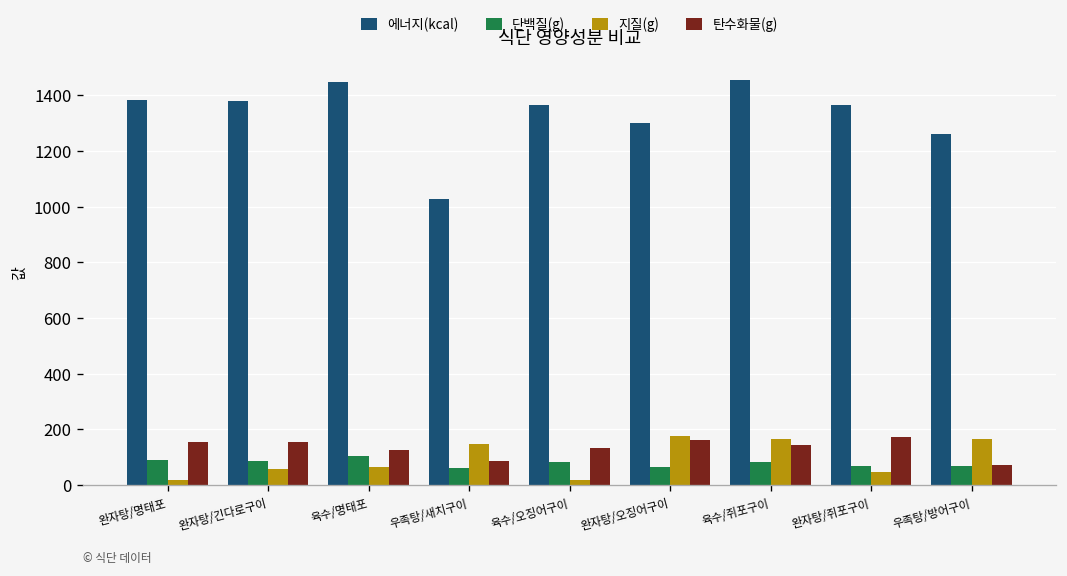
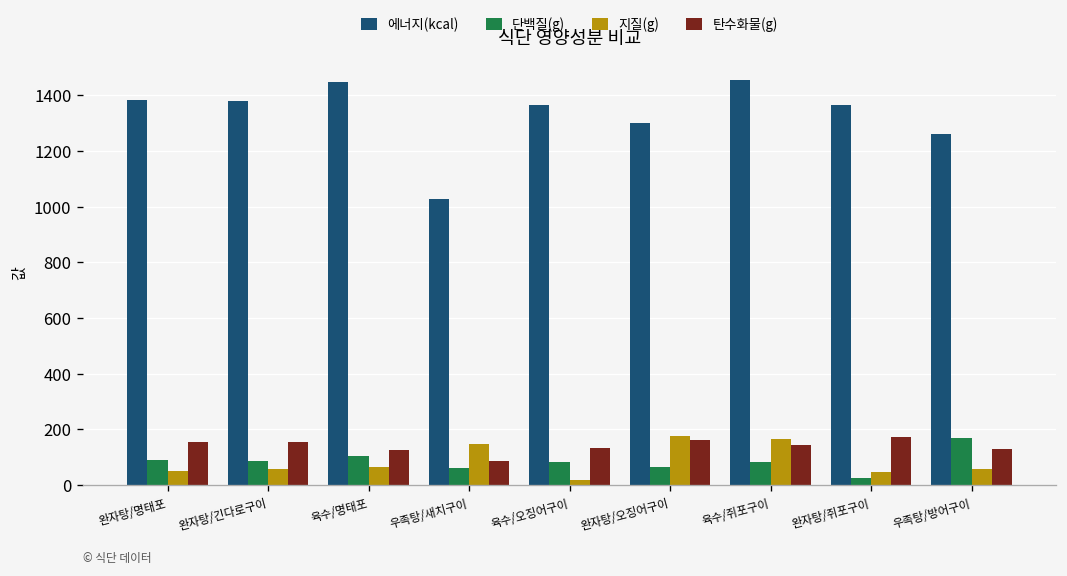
  {
    "에너지(kcal)": {
      "완자탕/명태포": 1380,
      "완자탕/긴다로구이": 1380,
      "육수/명태포": 1450,
      "우족탕/새치구이": 1030,
      "육수/오징어구이": 1370,
      "완자탕/오징어구이": 1300,
      "육수/쥐포구이": 1450,
      "완자탕/쥐포구이": 1360,
      "우족탕/방어구이": 1260
    },
    "단백질(g)": {
      "완자탕/명태포": 90,
      "완자탕/긴다로구이": 80,
      "육수/명태포": 100,
      "우족탕/새치구이": 60,
      "육수/오징어구이": 80,
      "완자탕/오징어구이": 70,
      "육수/쥐포구이": 80,
-     "완자탕/쥐포구이": 70,
-     "우족탕/방어구이": 70
+     "완자탕/쥐포구이": 30,
+     "우족탕/방어구이": 170
    },
    "지질(g)": {
-     "완자탕/명태포": 20,
+     "완자탕/명태포": 50,
      "완자탕/긴다로구이": 60,
      "육수/명태포": 60,
      "우족탕/새치구이": 150,
      "육수/오징어구이": 20,
      "완자탕/오징어구이": 180,
      "육수/쥐포구이": 160,
      "완자탕/쥐포구이": 50,
-     "우족탕/방어구이": 170
+     "우족탕/방어구이": 60
    },
    "탄수화물(g)": {
      "완자탕/명태포": 160,
      "완자탕/긴다로구이": 160,
      "육수/명태포": 130,
      "우족탕/새치구이": 90,
      "육수/오징어구이": 130,
      "완자탕/오징어구이": 160,
      "육수/쥐포구이": 150,
      "완자탕/쥐포구이": 170,
-     "우족탕/방어구이": 70
+     "우족탕/방어구이": 130
    }
  }
